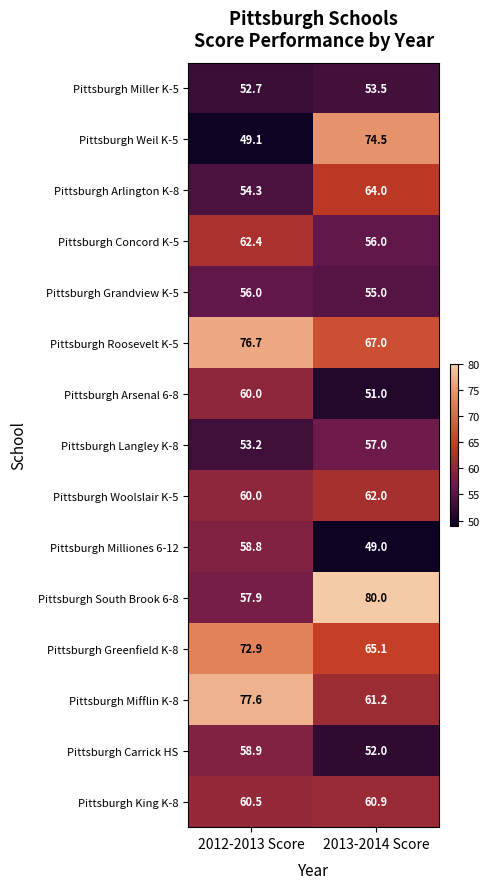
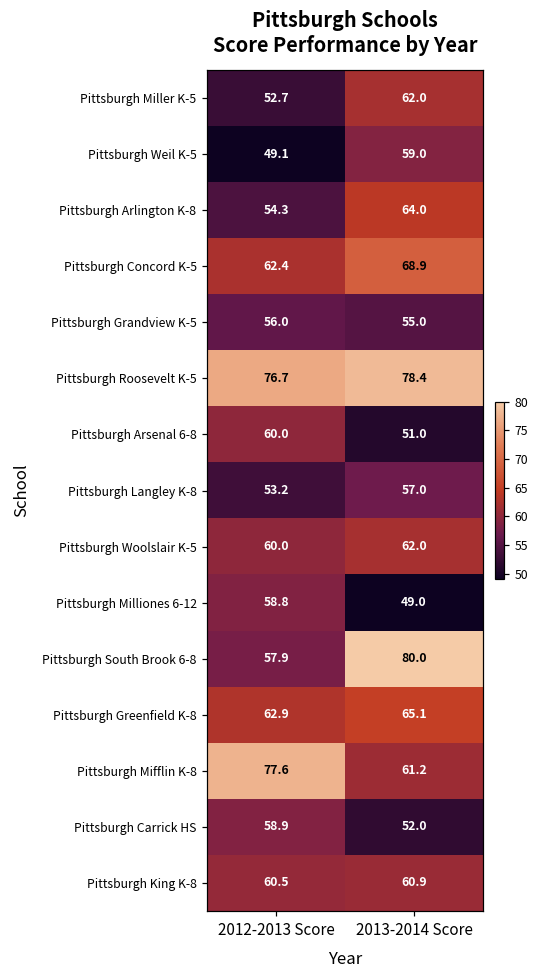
  {
    "Pittsburgh Miller K-5": {
      "2012-2013 Score": 52.7,
-     "2013-2014 Score": 53.5
+     "2013-2014 Score": 62.0
    },
    "Pittsburgh Weil K-5": {
      "2012-2013 Score": 49.1,
-     "2013-2014 Score": 74.5
+     "2013-2014 Score": 59.0
    },
    "Pittsburgh Arlington K-8": {
      "2012-2013 Score": 54.3,
      "2013-2014 Score": 64.0
    },
    "Pittsburgh Concord K-5": {
      "2012-2013 Score": 62.4,
-     "2013-2014 Score": 56.0
+     "2013-2014 Score": 68.9
    },
    "Pittsburgh Grandview K-5": {
      "2012-2013 Score": 56.0,
      "2013-2014 Score": 55.0
    },
    "Pittsburgh Roosevelt K-5": {
      "2012-2013 Score": 76.7,
-     "2013-2014 Score": 67.0
+     "2013-2014 Score": 78.4
    },
    "Pittsburgh Arsenal 6-8": {
      "2012-2013 Score": 60.0,
      "2013-2014 Score": 51.0
    },
    "Pittsburgh Langley K-8": {
      "2012-2013 Score": 53.2,
      "2013-2014 Score": 57.0
    },
    "Pittsburgh Woolslair K-5": {
      "2012-2013 Score": 60.0,
      "2013-2014 Score": 62.0
    },
    "Pittsburgh Milliones 6-12": {
      "2012-2013 Score": 58.8,
      "2013-2014 Score": 49.0
    },
    "Pittsburgh South Brook 6-8": {
      "2012-2013 Score": 57.9,
      "2013-2014 Score": 80.0
    },
    "Pittsburgh Greenfield K-8": {
-     "2012-2013 Score": 72.9,
+     "2012-2013 Score": 62.9,
      "2013-2014 Score": 65.1
    },
    "Pittsburgh Mifflin K-8": {
      "2012-2013 Score": 77.6,
      "2013-2014 Score": 61.2
    },
    "Pittsburgh Carrick HS": {
      "2012-2013 Score": 58.9,
      "2013-2014 Score": 52.0
    },
    "Pittsburgh King K-8": {
      "2012-2013 Score": 60.5,
      "2013-2014 Score": 60.9
    }
  }
